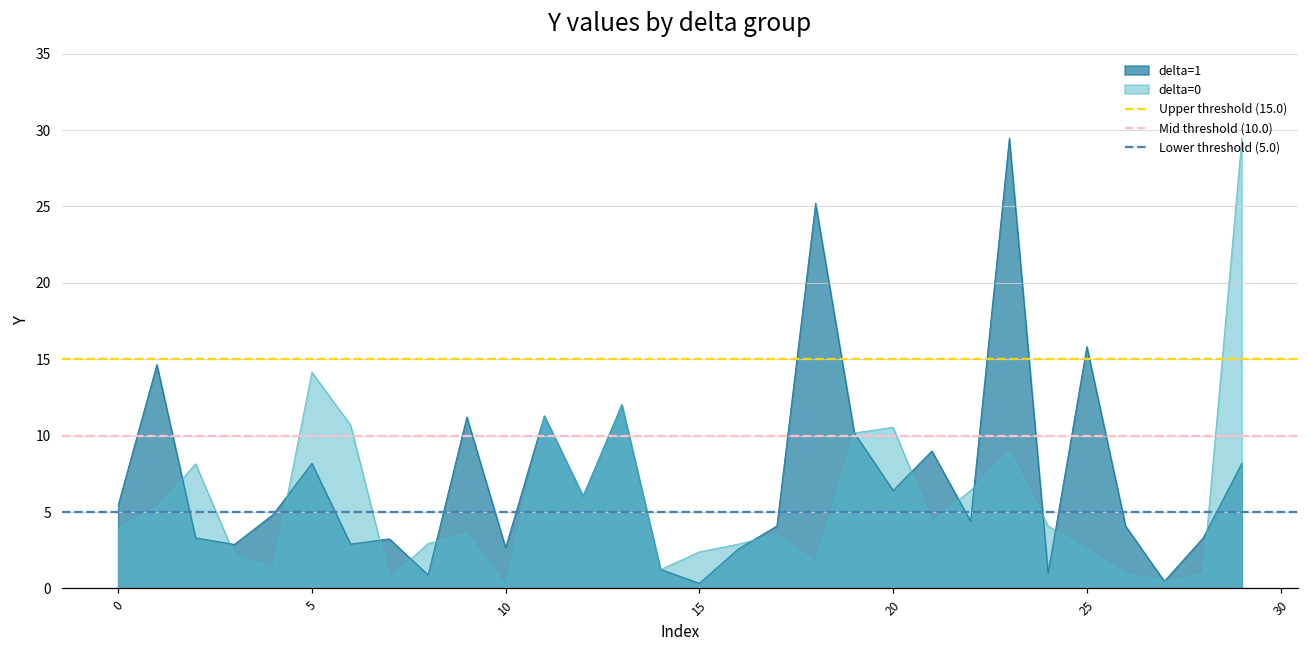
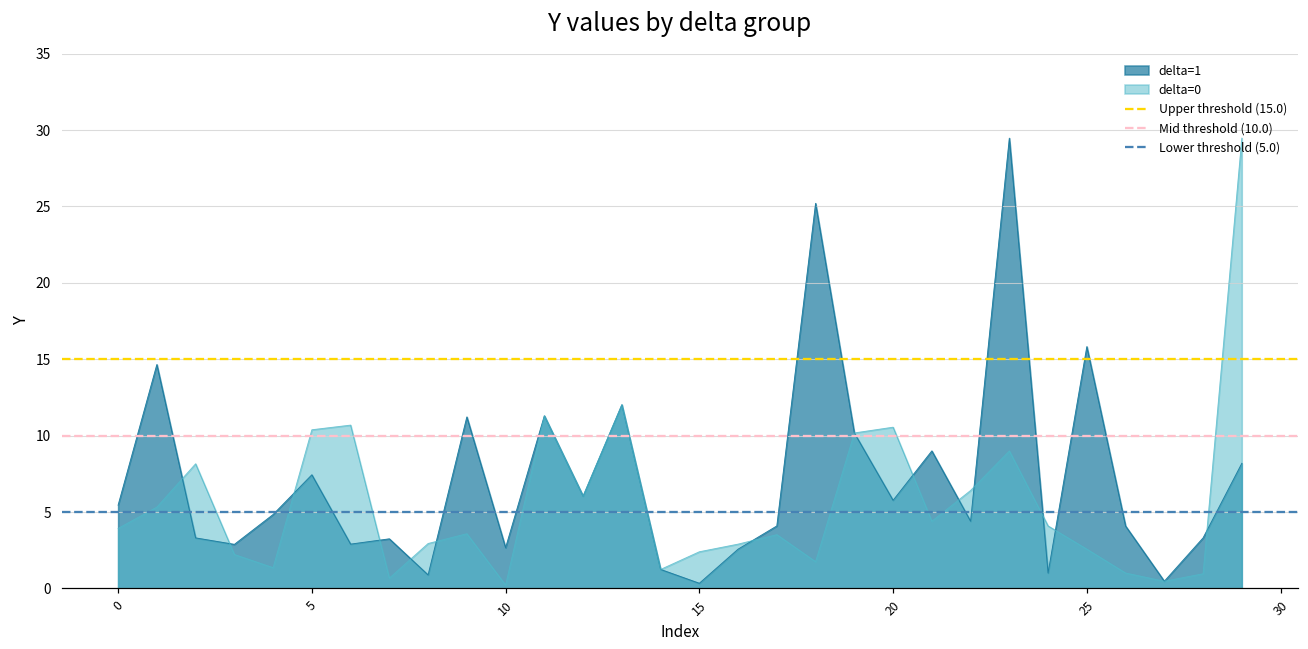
  {
    "delta=1": {
      "0": 5.4,
-     "5": 8.2,
+     "5": 7.4,
      "10": 2.7,
      "15": 0.3,
-     "20": 6.4,
+     "20": 5.8,
      "25": 15.8
    },
    "delta=0": {
      "0": 3.9,
-     "5": 14.2,
+     "5": 10.4,
      "10": 0.2,
      "15": 2.4,
      "20": 10.6,
      "25": 2.6
    }
  }
